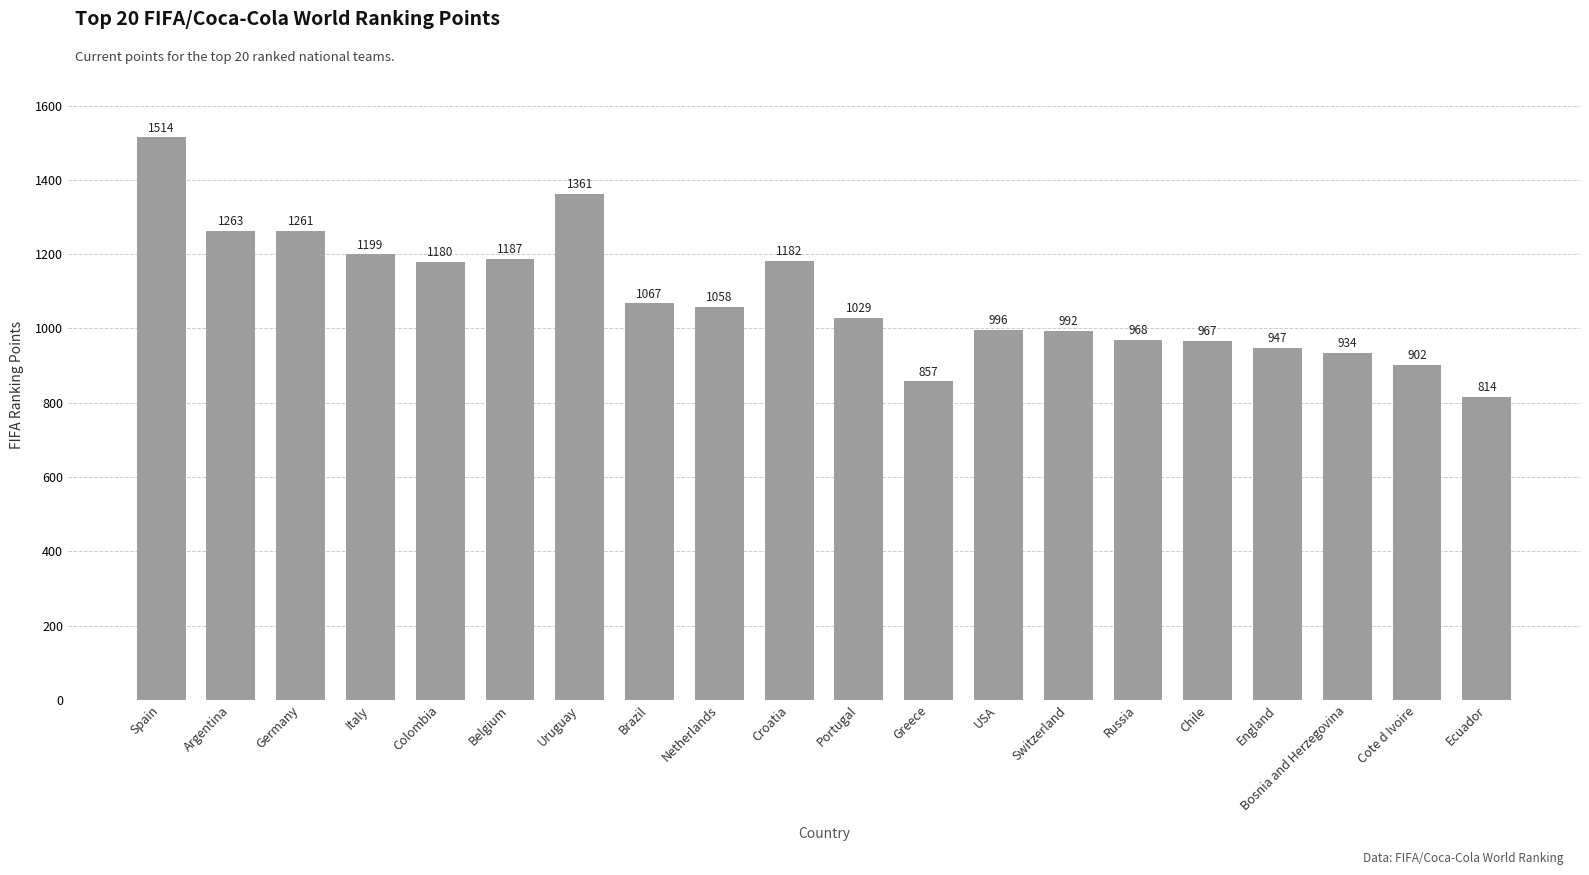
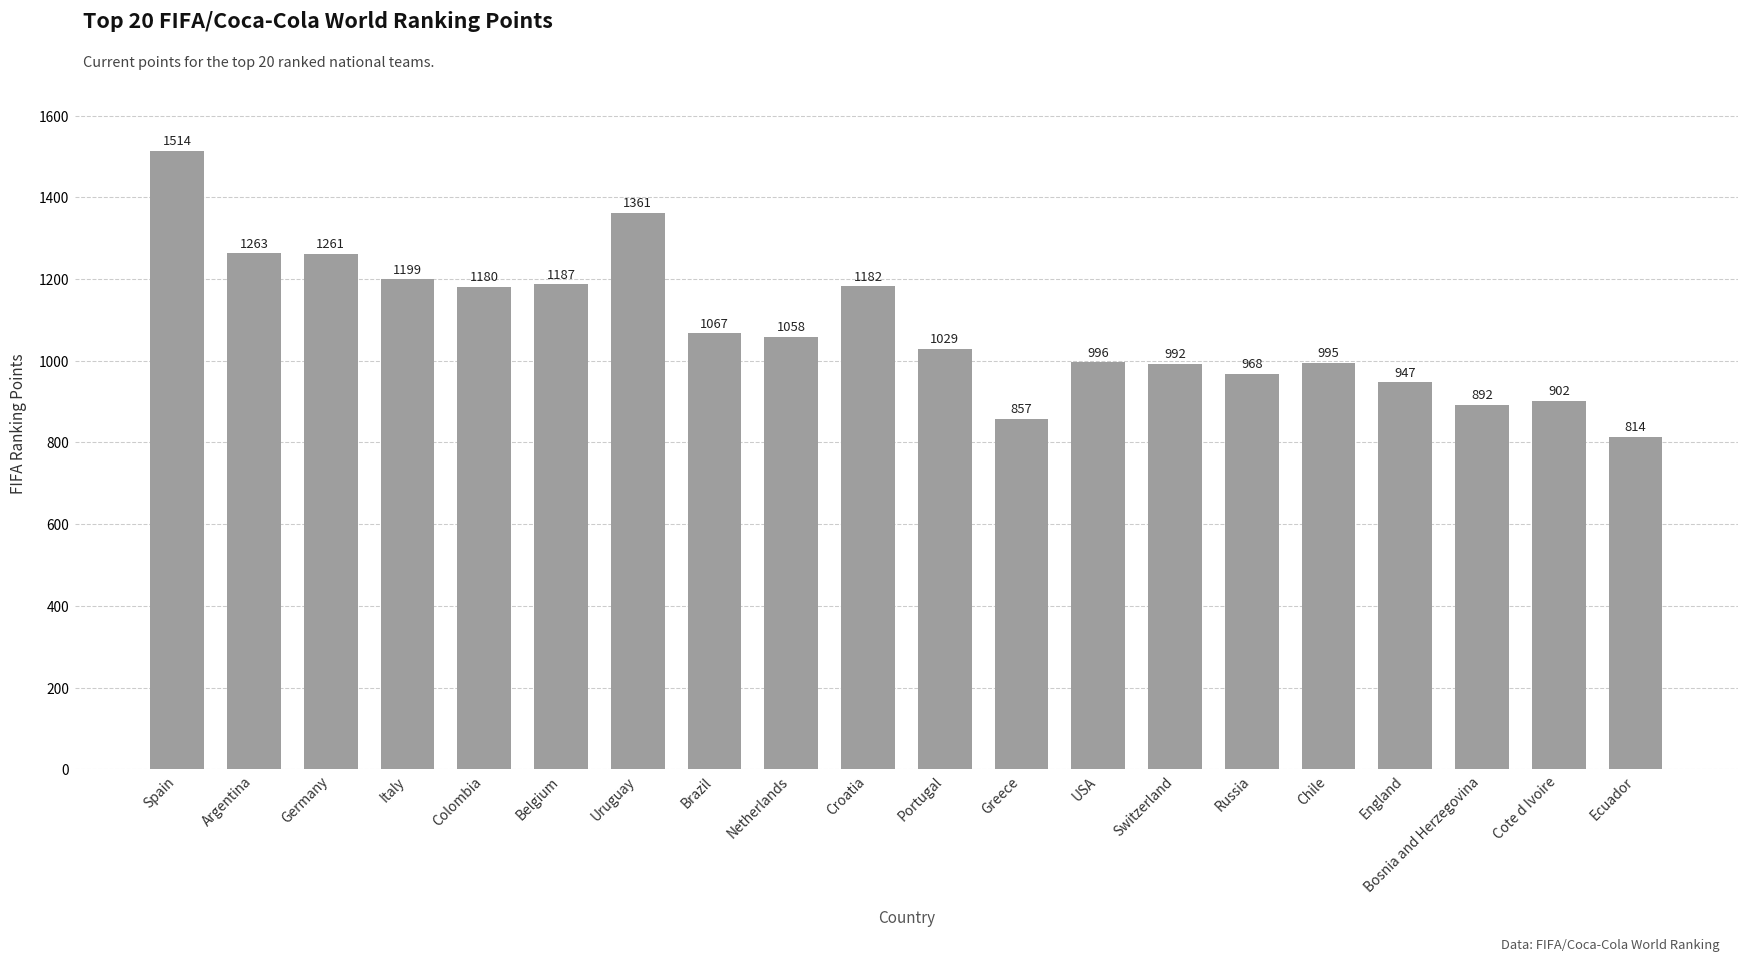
  {
    "Spain": 1514,
    "Argentina": 1263,
    "Germany": 1261,
    "Italy": 1199,
    "Colombia": 1180,
    "Belgium": 1187,
    "Uruguay": 1361,
    "Brazil": 1067,
    "Netherlands": 1058,
    "Croatia": 1182,
    "Portugal": 1029,
    "Greece": 857,
    "USA": 996,
    "Switzerland": 992,
    "Russia": 968,
-   "Chile": 967,
+   "Chile": 995,
    "England": 947,
-   "Bosnia and Herzegovina": 934,
+   "Bosnia and Herzegovina": 892,
    "Cote d Ivoire": 902,
    "Ecuador": 814
  }
